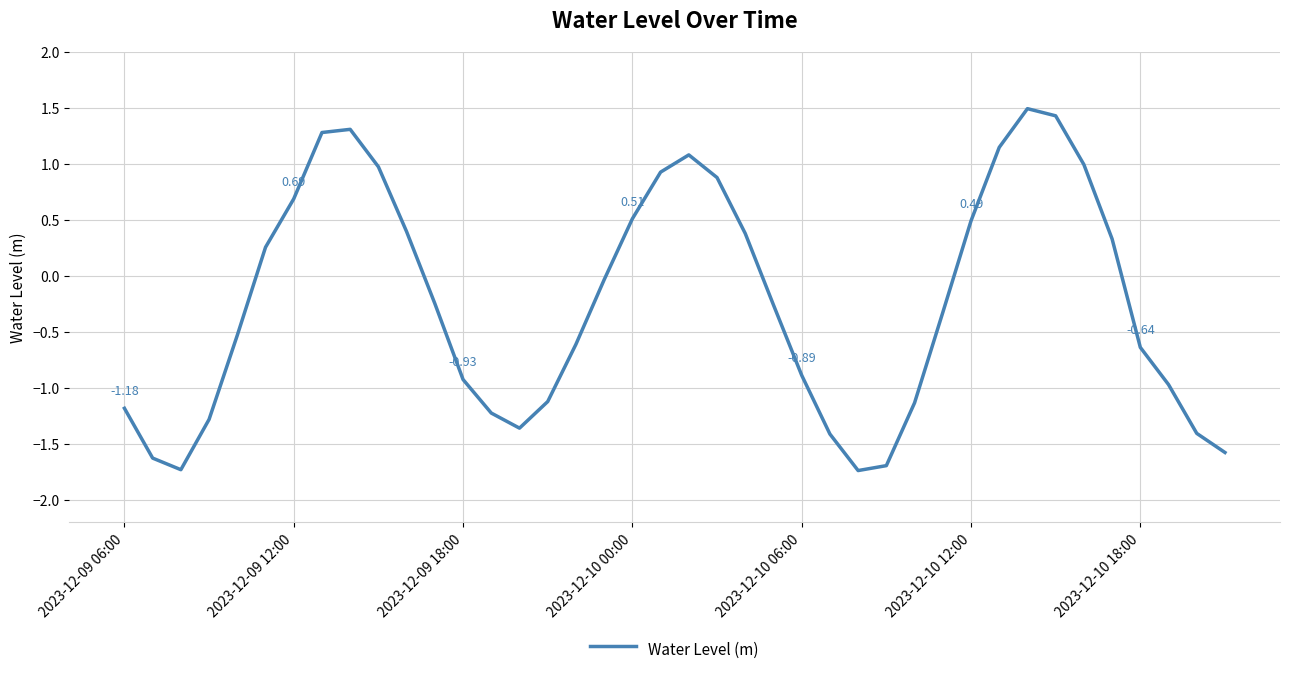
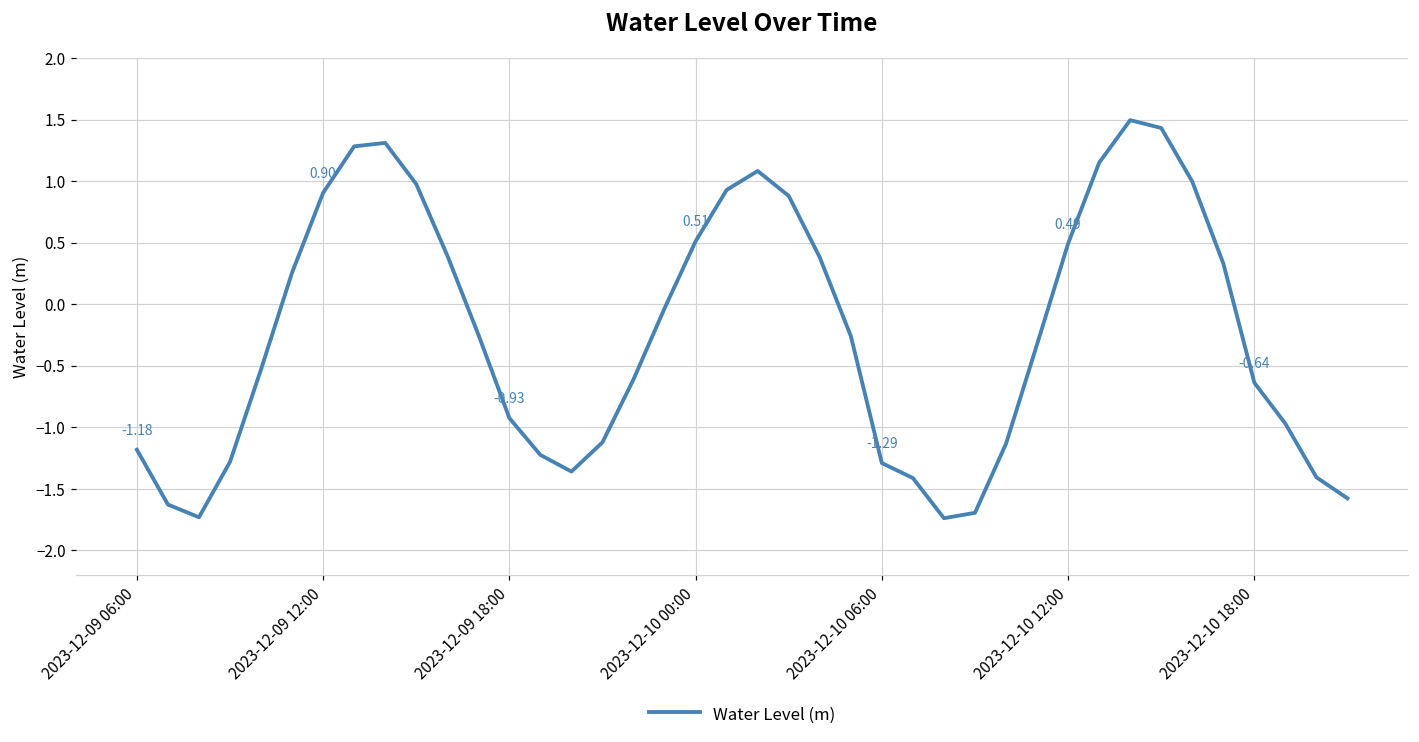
  {
    "2023-12-09 06:00": -1.18,
-   "2023-12-09 12:00": 0.69,
+   "2023-12-09 12:00": 0.90,
    "2023-12-09 18:00": -0.93,
    "2023-12-10 00:00": 0.51,
-   "2023-12-10 06:00": -0.89,
+   "2023-12-10 06:00": -1.29,
    "2023-12-10 12:00": 0.49,
    "2023-12-10 18:00": -0.64
  }
